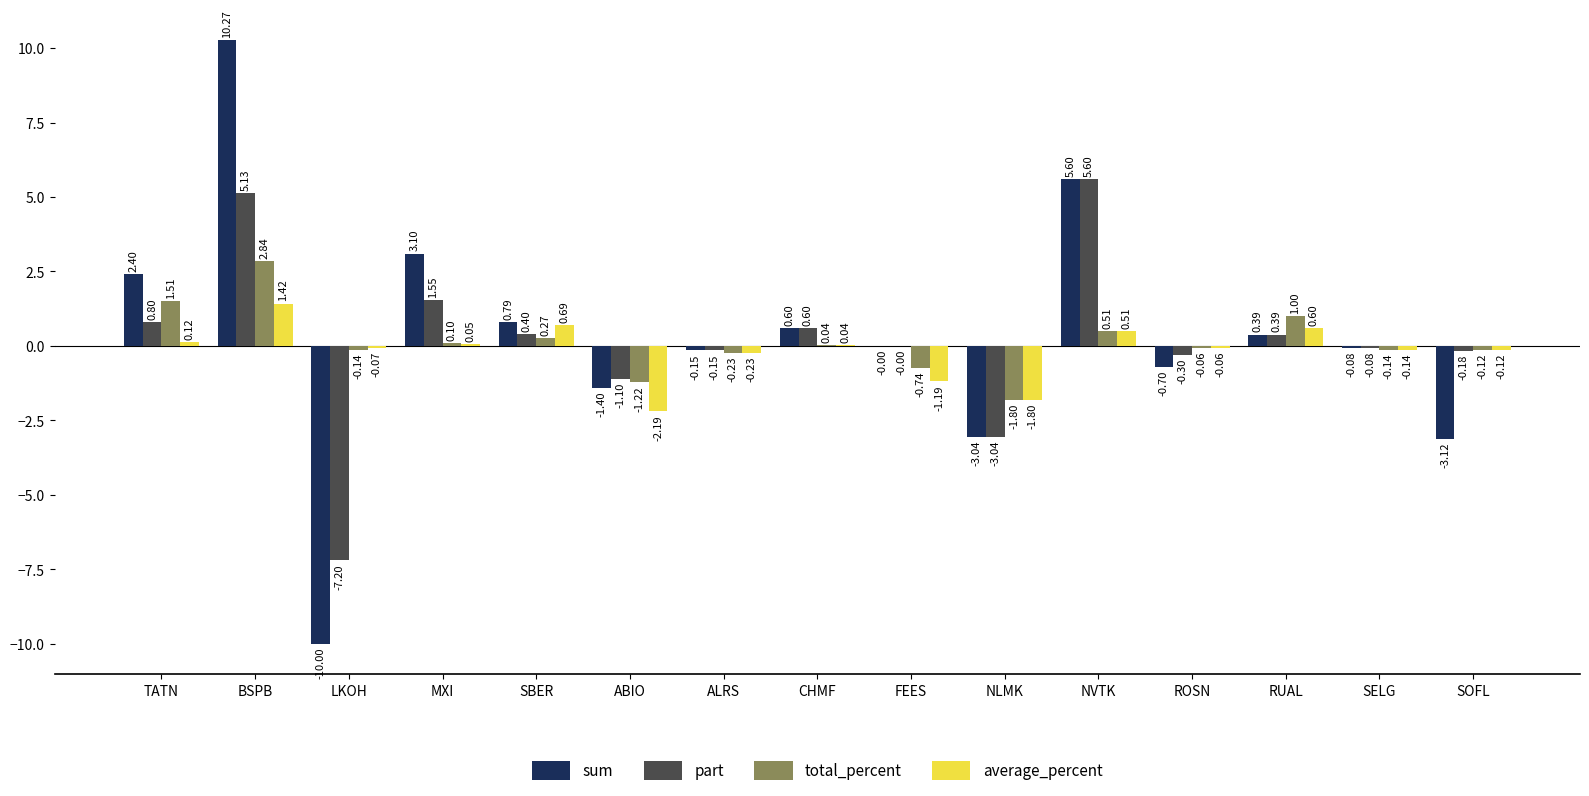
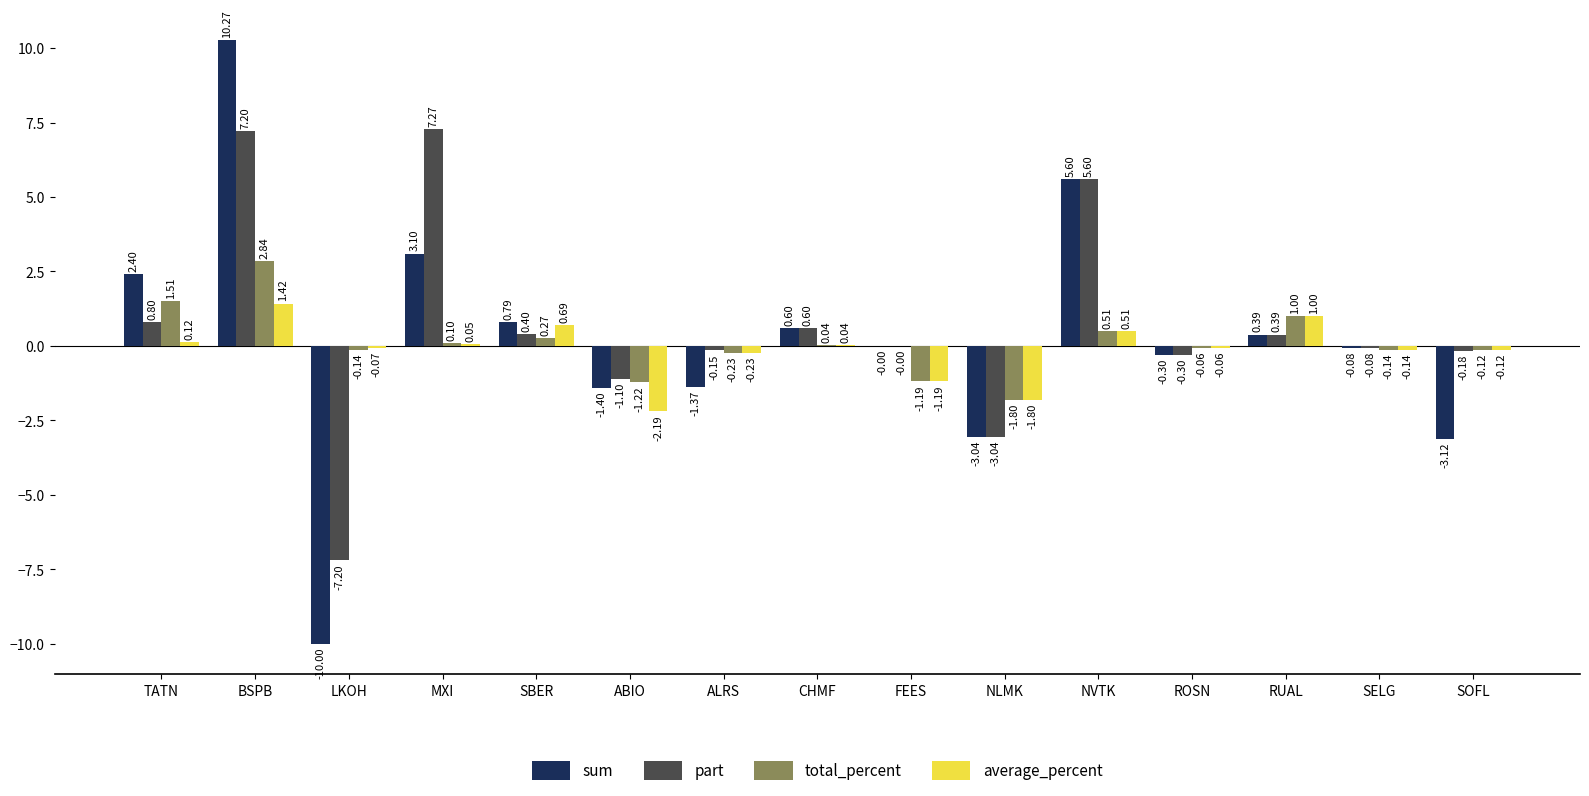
  {
    "sum": {
      "TATN": 2.40,
      "BSPB": 10.27,
      "LKOH": -10.00,
      "MXI": 3.10,
      "SBER": 0.79,
      "ABIO": -1.40,
-     "ALRS": -0.15,
+     "ALRS": -1.37,
      "CHMF": 0.60,
      "FEES": -0.00,
      "NLMK": -3.04,
      "NVTK": 5.60,
-     "ROSN": -0.70,
+     "ROSN": -0.30,
      "RUAL": 0.39,
      "SELG": -0.08,
      "SOFL": -3.12
    },
    "part": {
      "TATN": 0.80,
-     "BSPB": 5.13,
+     "BSPB": 7.20,
      "LKOH": -7.20,
-     "MXI": 1.55,
+     "MXI": 7.27,
      "SBER": 0.40,
      "ABIO": -1.10,
      "ALRS": -0.15,
      "CHMF": 0.60,
      "FEES": -0.00,
      "NLMK": -3.04,
      "NVTK": 5.60,
      "ROSN": -0.30,
      "RUAL": 0.39,
      "SELG": -0.08,
      "SOFL": -0.18
    },
    "total_percent": {
      "TATN": 1.51,
      "BSPB": 2.84,
      "LKOH": -0.14,
      "MXI": 0.10,
      "SBER": 0.27,
      "ABIO": -1.22,
      "ALRS": -0.23,
      "CHMF": 0.04,
-     "FEES": -0.74,
+     "FEES": -1.19,
      "NLMK": -1.80,
      "NVTK": 0.51,
      "ROSN": -0.06,
      "RUAL": 1.00,
      "SELG": -0.14,
      "SOFL": -0.12
    },
    "average_percent": {
      "TATN": 0.12,
      "BSPB": 1.42,
      "LKOH": -0.07,
      "MXI": 0.05,
      "SBER": 0.69,
      "ABIO": -2.19,
      "ALRS": -0.23,
      "CHMF": 0.04,
      "FEES": -1.19,
      "NLMK": -1.80,
      "NVTK": 0.51,
      "ROSN": -0.06,
-     "RUAL": 0.60,
+     "RUAL": 1.00,
      "SELG": -0.14,
      "SOFL": -0.12
    }
  }
